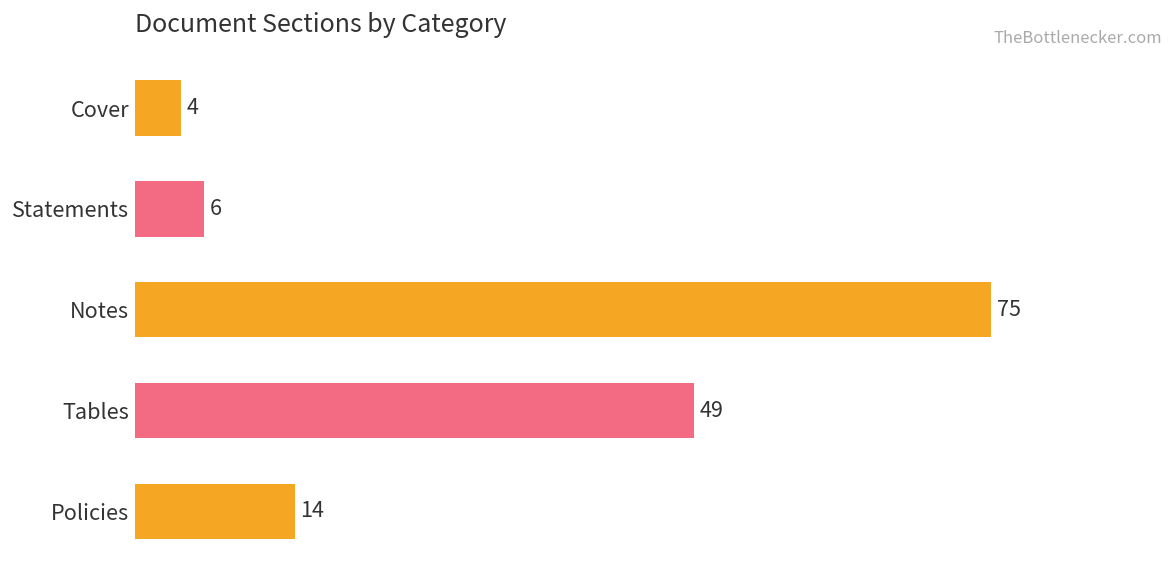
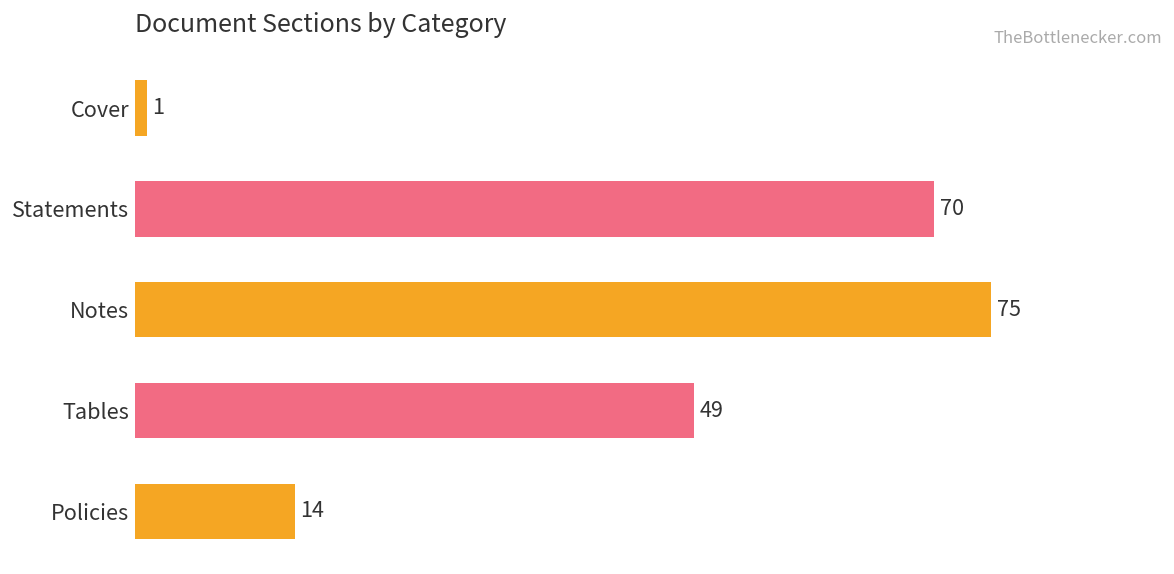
  {
-   "Cover": 4,
-   "Statements": 6,
+   "Cover": 1,
+   "Statements": 70,
    "Notes": 75,
    "Tables": 49,
    "Policies": 14
  }
